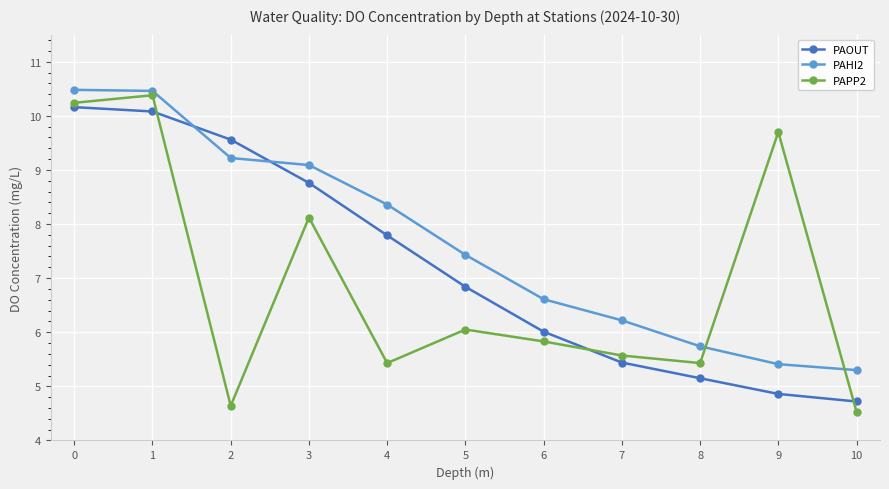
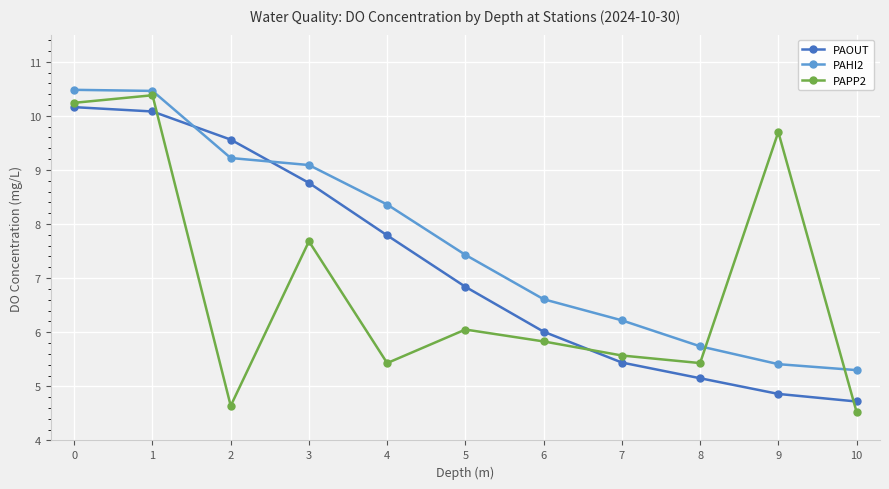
  {
    "PAPP2": {
      "0": 10.2,
      "1": 10.4,
      "2": 4.6,
-     "3": 8.1,
+     "3": 7.7,
      "4": 5.4,
      "5": 6.1,
      "6": 5.8,
      "7": 5.6,
      "8": 5.4,
      "9": 9.7,
      "10": 4.5
    }
  }
